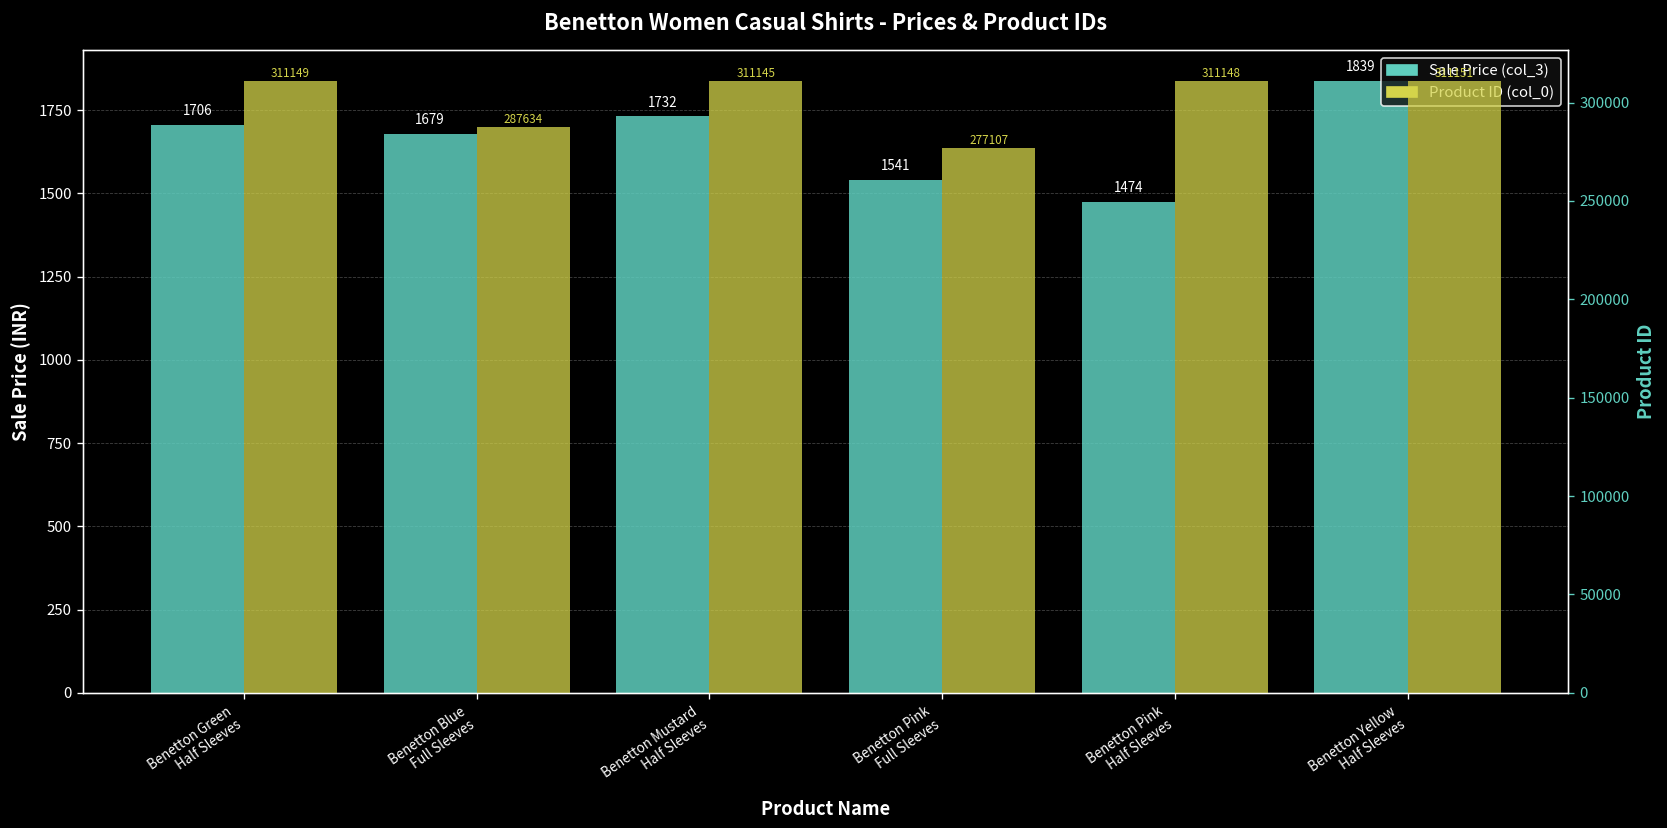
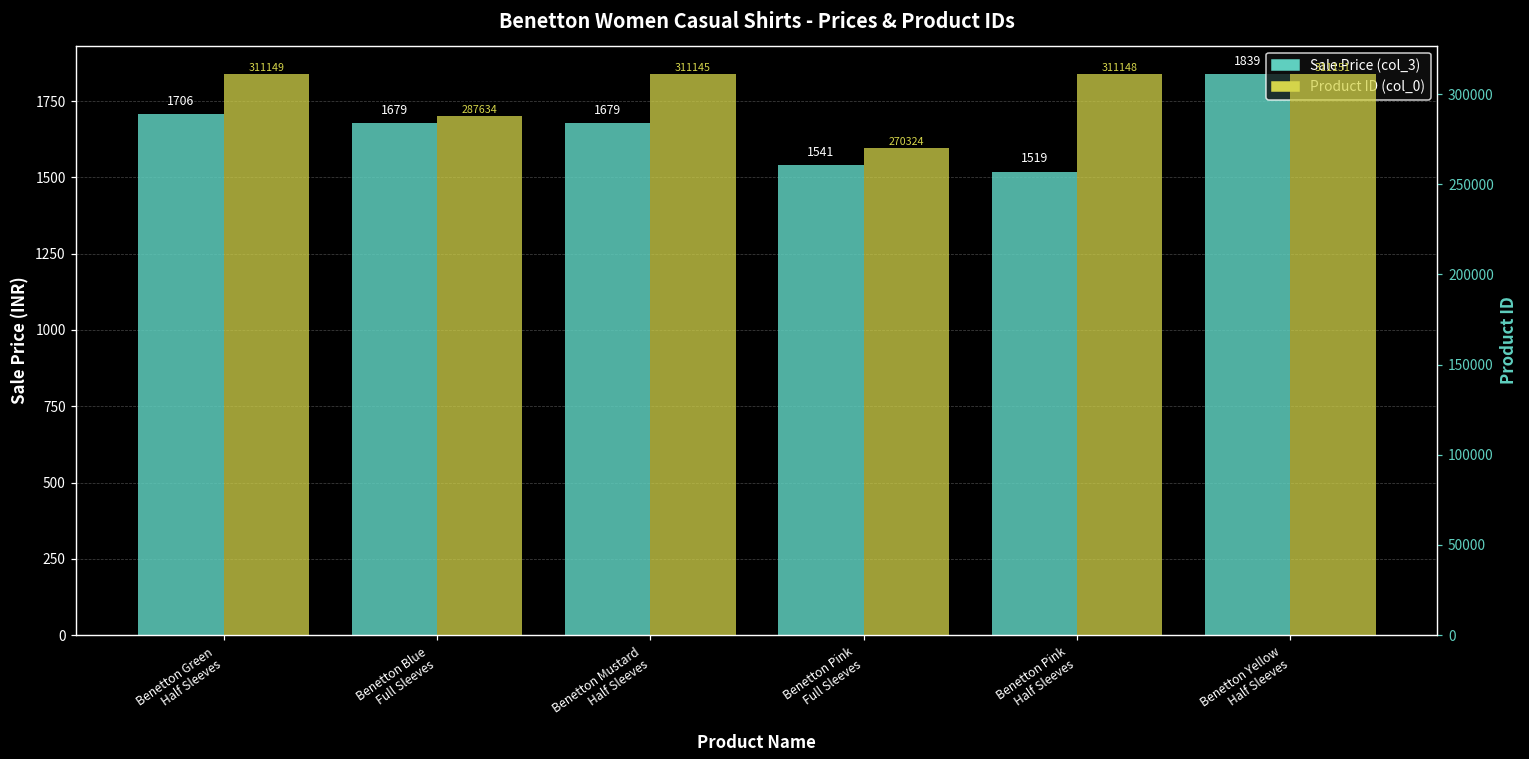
  {
    "Sale Price (col_3)": {
      "Benetton Green Half Sleeves": 1706,
      "Benetton Blue Full Sleeves": 1679,
-     "Benetton Mustard Half Sleeves": 1732,
+     "Benetton Mustard Half Sleeves": 1679,
      "Benetton Pink Full Sleeves": 1541,
-     "Benetton Pink Half Sleeves": 1474,
+     "Benetton Pink Half Sleeves": 1519,
      "Benetton Yellow Half Sleeves": 1839
    },
    "Product ID (col_0)": {
      "Benetton Green Half Sleeves": 311149,
      "Benetton Blue Full Sleeves": 287634,
      "Benetton Mustard Half Sleeves": 311145,
-     "Benetton Pink Full Sleeves": 277107,
+     "Benetton Pink Full Sleeves": 270324,
      "Benetton Pink Half Sleeves": 311148
    }
  }
